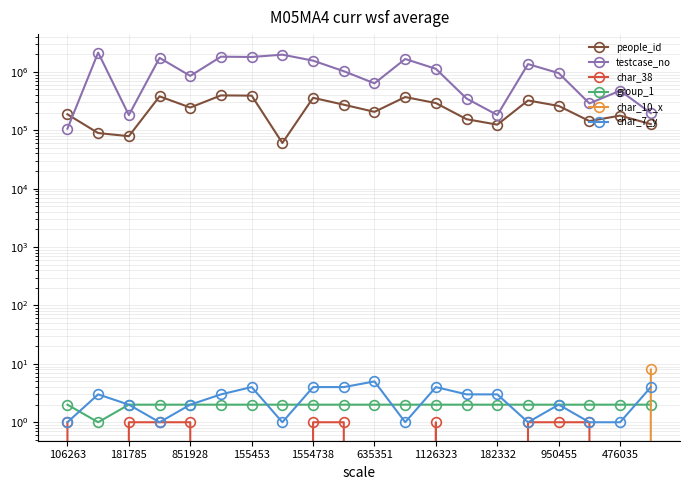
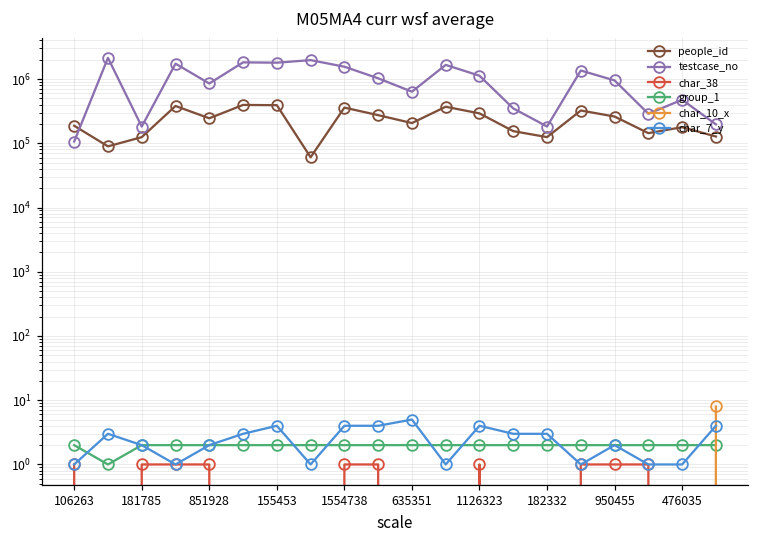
  {
    "people_id": {
      "106263": 190000,
-     "181785": 80000,
+     "181785": 120000,
      "851928": 240000,
      "155453": 400000,
      "1554738": 400000,
      "635351": 210000,
      "1126323": 300000,
      "182332": 120000,
      "950455": 300000,
      "476035": 180000
    },
    "testcase_no": {
      "106263": 110000,
      "181785": 180000,
      "851928": 900000,
      "155453": 1800000,
      "1554738": 1600000,
      "635351": 600000,
      "1126323": 1100000,
      "182332": 180000,
      "950455": 1000000,
      "476035": 500000
    },
    "char_38": {
      "181785": 1,
      "851928": 1,
      "1554738": 1,
      "1126323": 1,
      "950455": 1
    },
    "group_1": {
      "106263": 2,
      "155453": 2,
      "1554738": 2,
      "635351": 2,
      "1126323": 2,
      "182332": 2,
      "476035": 2
    },
    "char_7_y": {
      "155453": 4,
      "1554738": 4,
      "635351": 5,
      "1126323": 4,
      "182332": 3,
      "476035": 1
    }
  }
